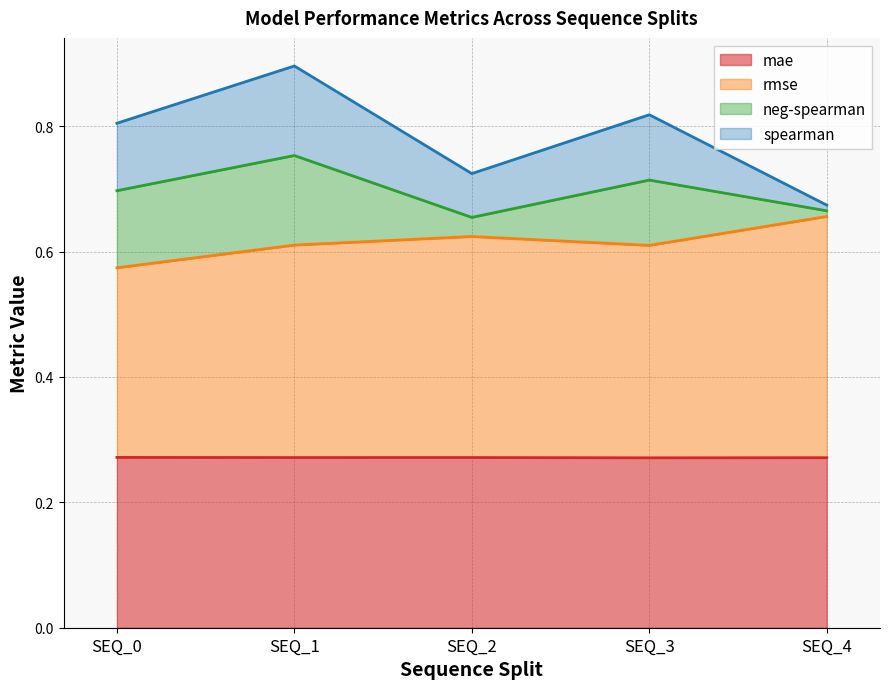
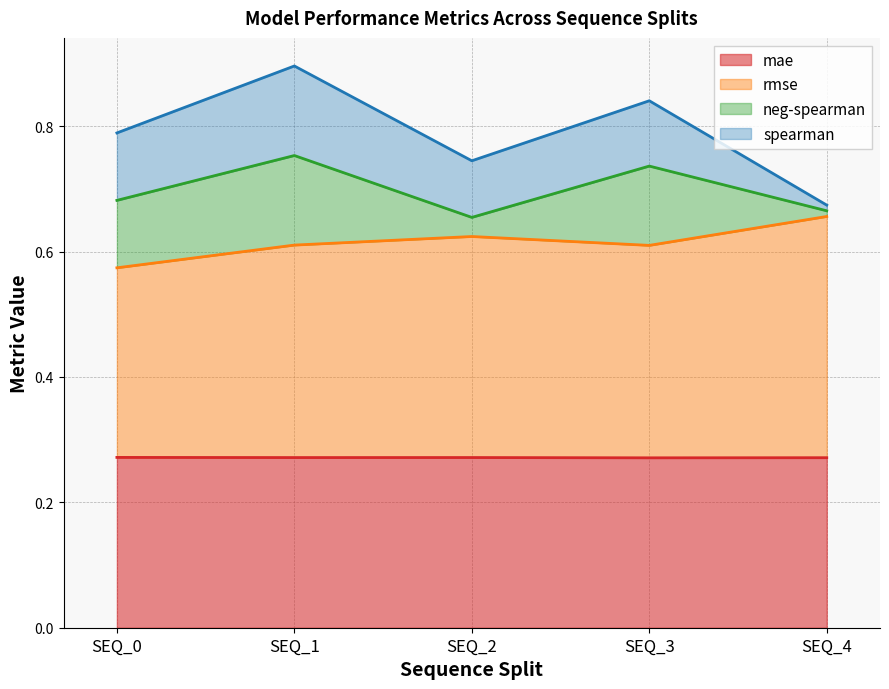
  {
    "mae": {
      "SEQ_0": 0.27,
      "SEQ_1": 0.27,
      "SEQ_2": 0.27,
      "SEQ_3": 0.27,
      "SEQ_4": 0.27
    },
    "rmse": {
      "SEQ_0": 0.30,
      "SEQ_1": 0.34,
      "SEQ_2": 0.35,
      "SEQ_3": 0.34,
      "SEQ_4": 0.38
    },
    "neg-spearman": {
-     "SEQ_0": 0.12,
+     "SEQ_0": 0.11,
      "SEQ_1": 0.14,
      "SEQ_2": 0.03,
-     "SEQ_3": 0.10,
+     "SEQ_3": 0.13,
      "SEQ_4": 0.01
    },
    "spearman": {
      "SEQ_0": 0.11,
      "SEQ_1": 0.14,
-     "SEQ_2": 0.07,
+     "SEQ_2": 0.09,
      "SEQ_3": 0.10,
      "SEQ_4": 0.01
    }
  }
